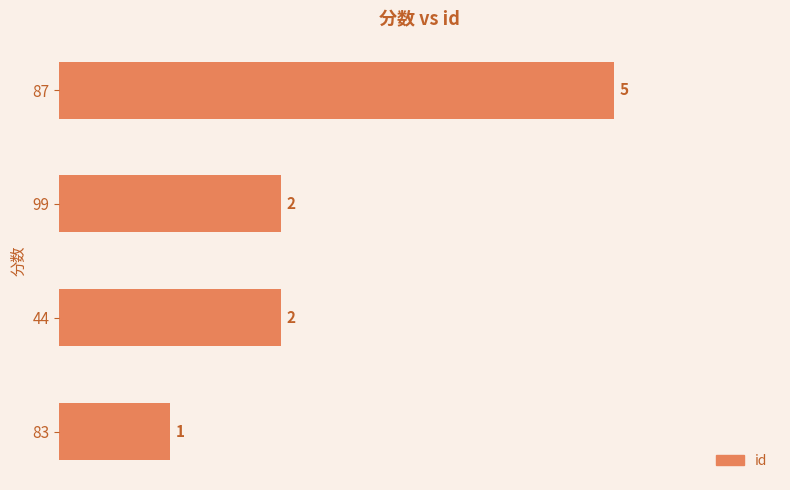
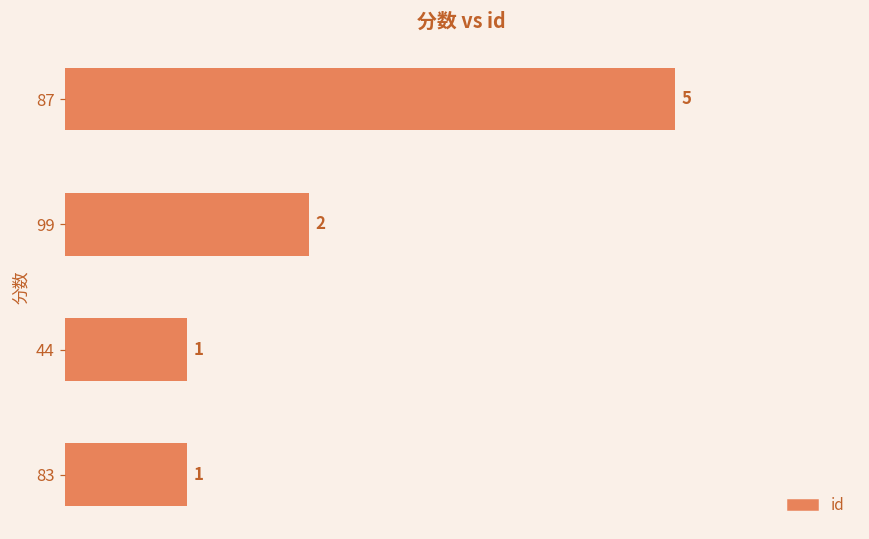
  {
    "87": 5,
    "99": 2,
-   "44": 2,
+   "44": 1,
    "83": 1
  }
